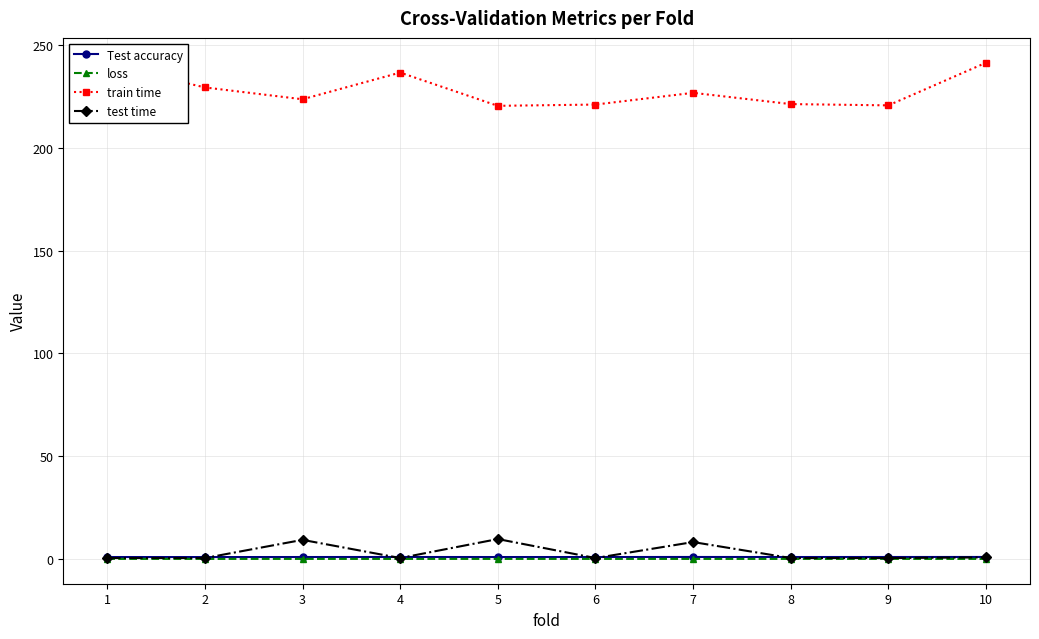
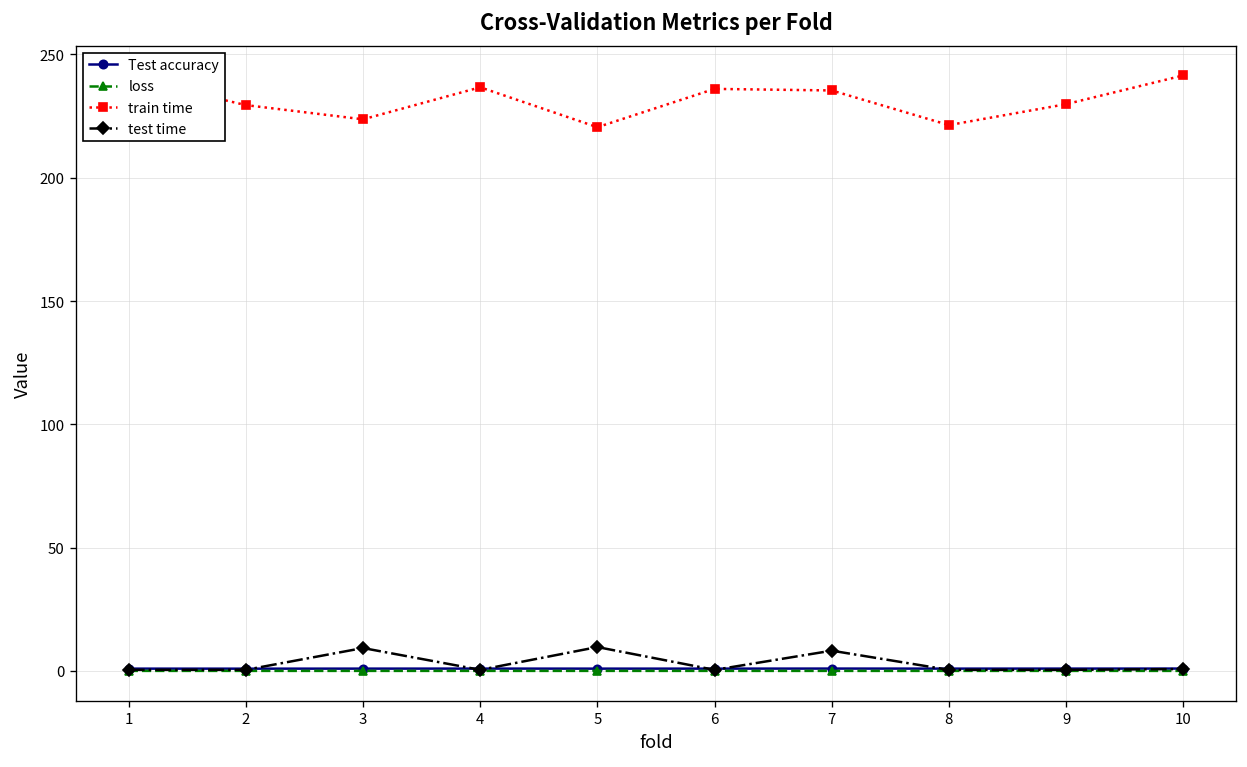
  {
    "train time": {
      "2": 229,
      "3": 224,
      "4": 237,
      "5": 220,
-     "6": 221,
-     "7": 227,
+     "6": 236,
+     "7": 235,
      "8": 221,
-     "9": 221,
+     "9": 230,
      "10": 241
    },
    "test time": {
      "3": 9,
      "5": 10,
      "7": 8
    }
  }
